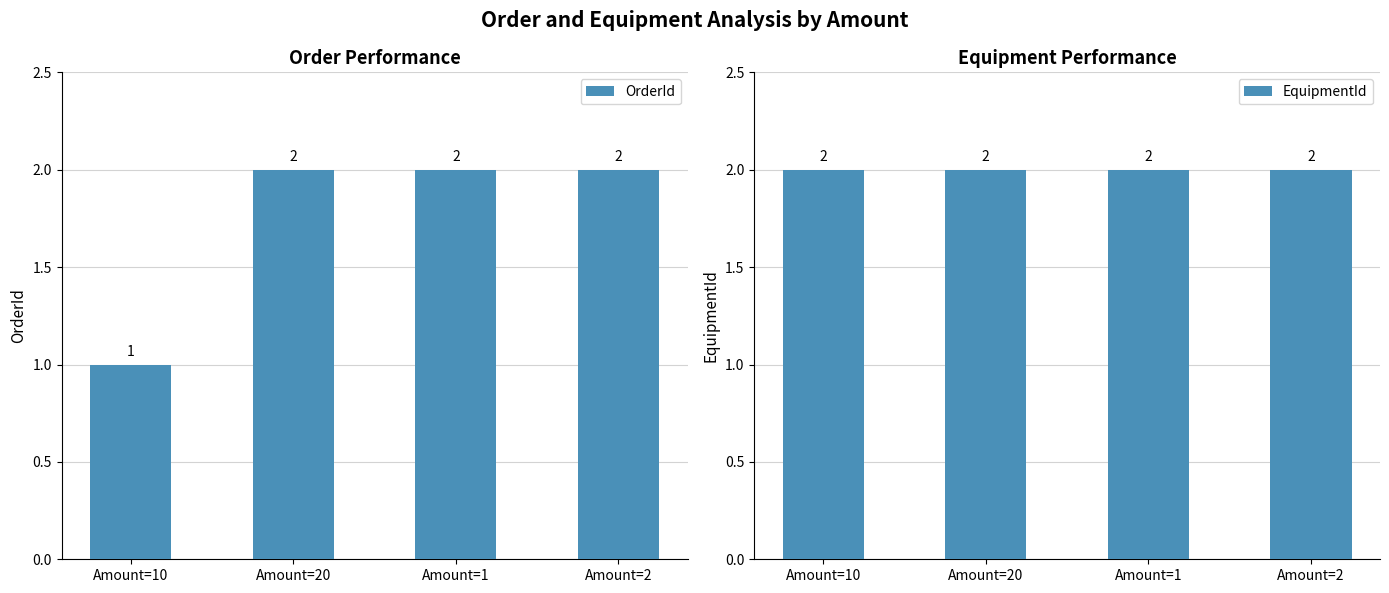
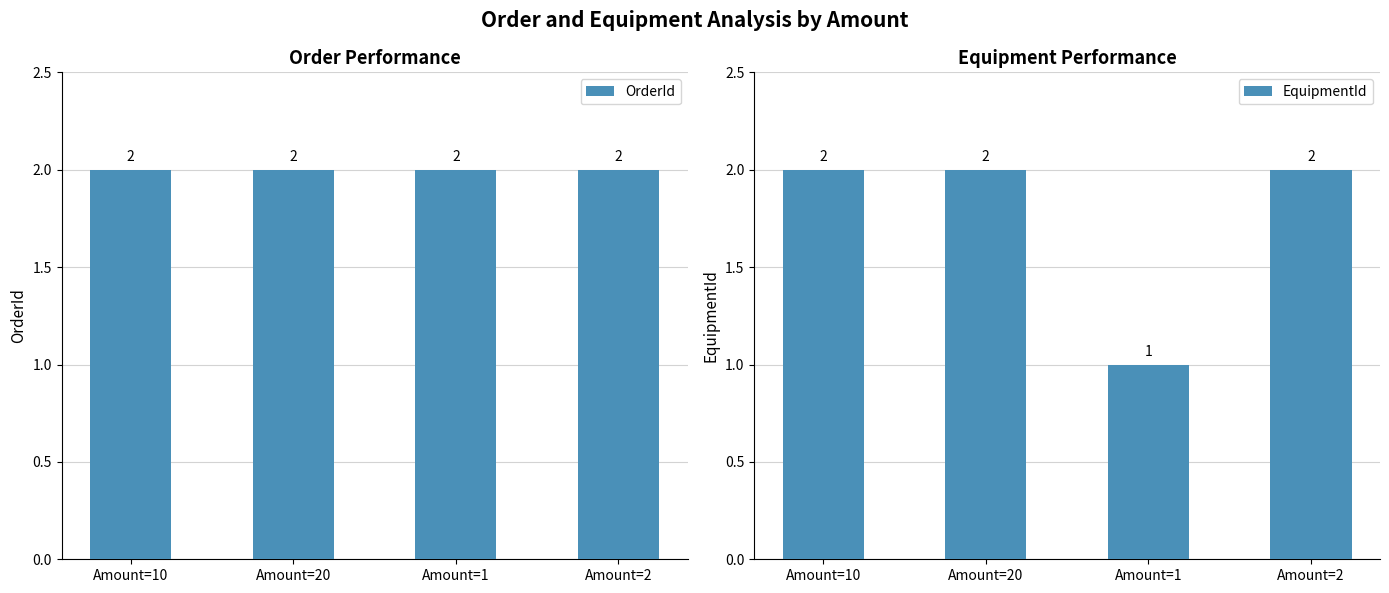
  {
    "Order Performance": {
-     "Amount=10": 1,
+     "Amount=10": 2,
      "Amount=20": 2,
      "Amount=1": 2,
      "Amount=2": 2
    },
    "Equipment Performance": {
      "Amount=10": 2,
      "Amount=20": 2,
-     "Amount=1": 2,
+     "Amount=1": 1,
      "Amount=2": 2
    }
  }
